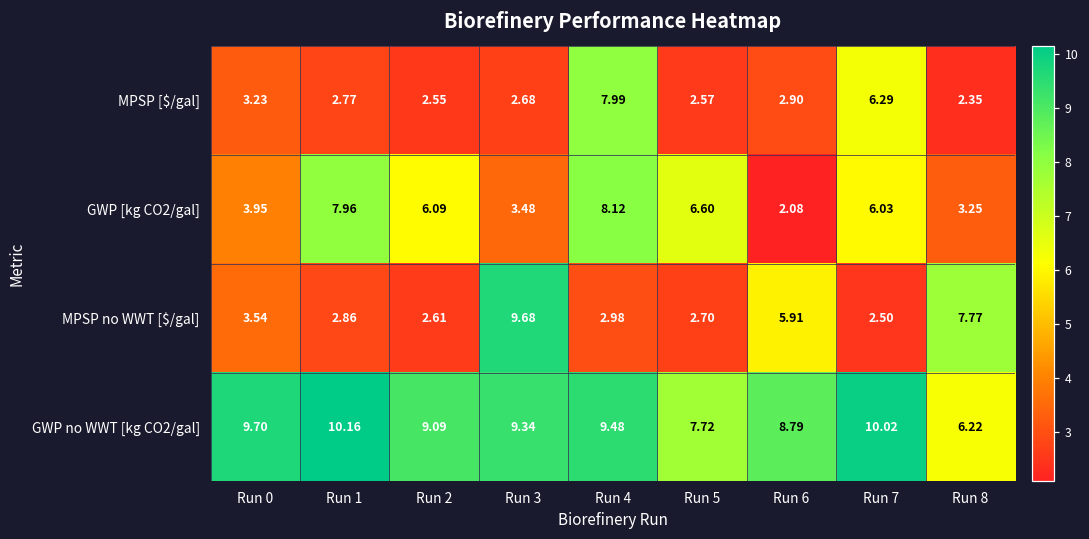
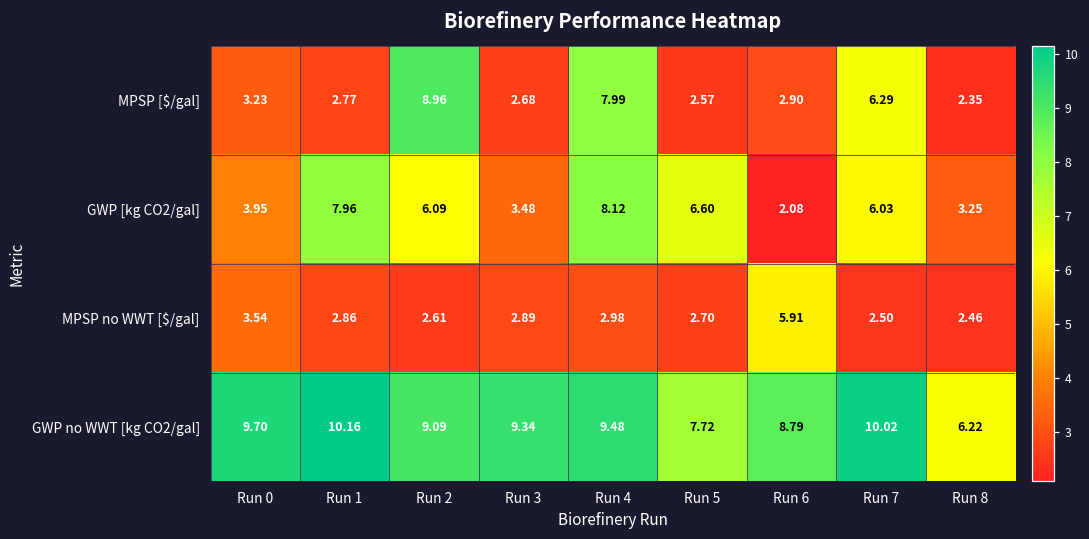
  {
    "MPSP [$/gal]": {
      "Run 0": 3.23,
      "Run 1": 2.77,
-     "Run 2": 2.55,
+     "Run 2": 8.96,
      "Run 3": 2.68,
      "Run 4": 7.99,
      "Run 5": 2.57,
      "Run 6": 2.90,
      "Run 7": 6.29,
      "Run 8": 2.35
    },
    "GWP [kg CO2/gal]": {
      "Run 0": 3.95,
      "Run 1": 7.96,
      "Run 2": 6.09,
      "Run 3": 3.48,
      "Run 4": 8.12,
      "Run 5": 6.60,
      "Run 6": 2.08,
      "Run 7": 6.03,
      "Run 8": 3.25
    },
    "MPSP no WWT [$/gal]": {
      "Run 0": 3.54,
      "Run 1": 2.86,
      "Run 2": 2.61,
-     "Run 3": 9.68,
+     "Run 3": 2.89,
      "Run 4": 2.98,
      "Run 5": 2.70,
      "Run 6": 5.91,
      "Run 7": 2.50,
-     "Run 8": 7.77
+     "Run 8": 2.46
    },
    "GWP no WWT [kg CO2/gal]": {
      "Run 0": 9.70,
      "Run 1": 10.16,
      "Run 2": 9.09,
      "Run 3": 9.34,
      "Run 4": 9.48,
      "Run 5": 7.72,
      "Run 6": 8.79,
      "Run 7": 10.02,
      "Run 8": 6.22
    }
  }
